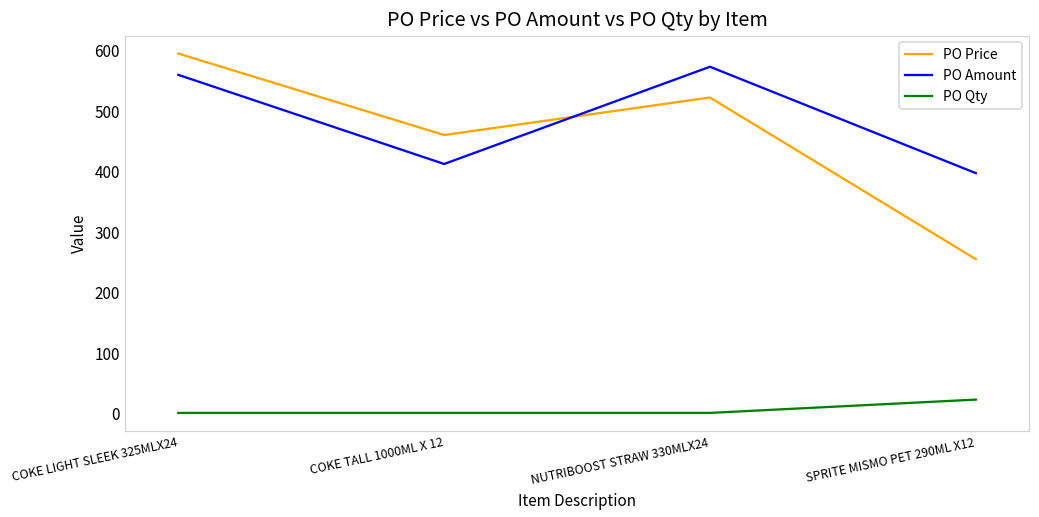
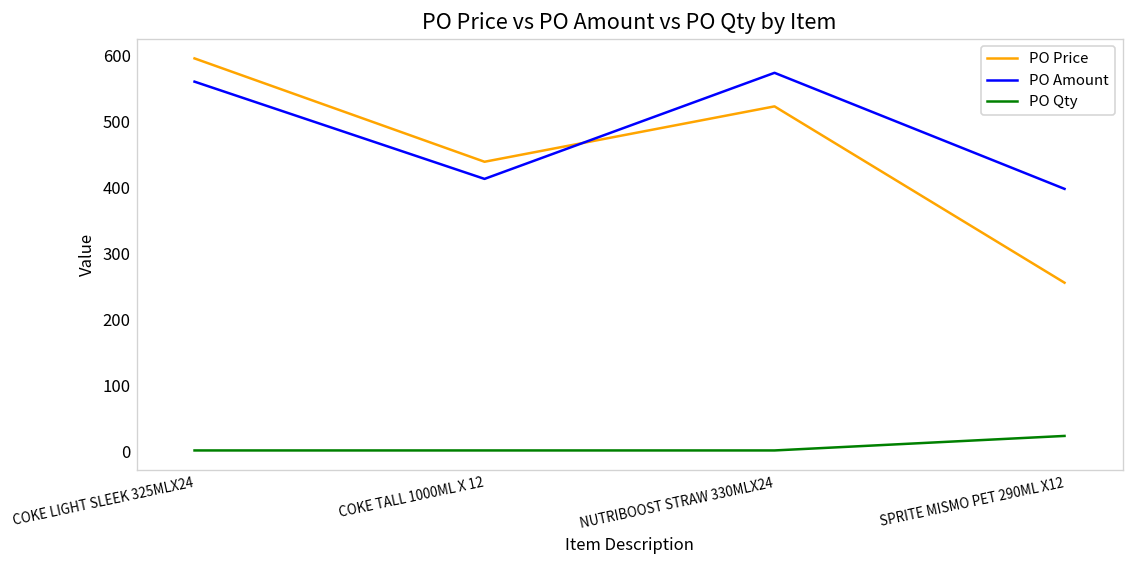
  {
    "PO Price": {
      "COKE LIGHT SLEEK 325MLX24": 600,
-     "COKE TALL 1000ML X 12": 460,
+     "COKE TALL 1000ML X 12": 440,
      "NUTRIBOOST STRAW 330MLX24": 520,
      "SPRITE MISMO PET 290ML X12": 260
    },
    "PO Amount": {
      "COKE LIGHT SLEEK 325MLX24": 560,
      "COKE TALL 1000ML X 12": 410,
      "NUTRIBOOST STRAW 330MLX24": 570,
      "SPRITE MISMO PET 290ML X12": 400
    },
    "PO Qty": {
      "COKE LIGHT SLEEK 325MLX24": 0,
      "COKE TALL 1000ML X 12": 0,
      "NUTRIBOOST STRAW 330MLX24": 0,
      "SPRITE MISMO PET 290ML X12": 20
    }
  }
